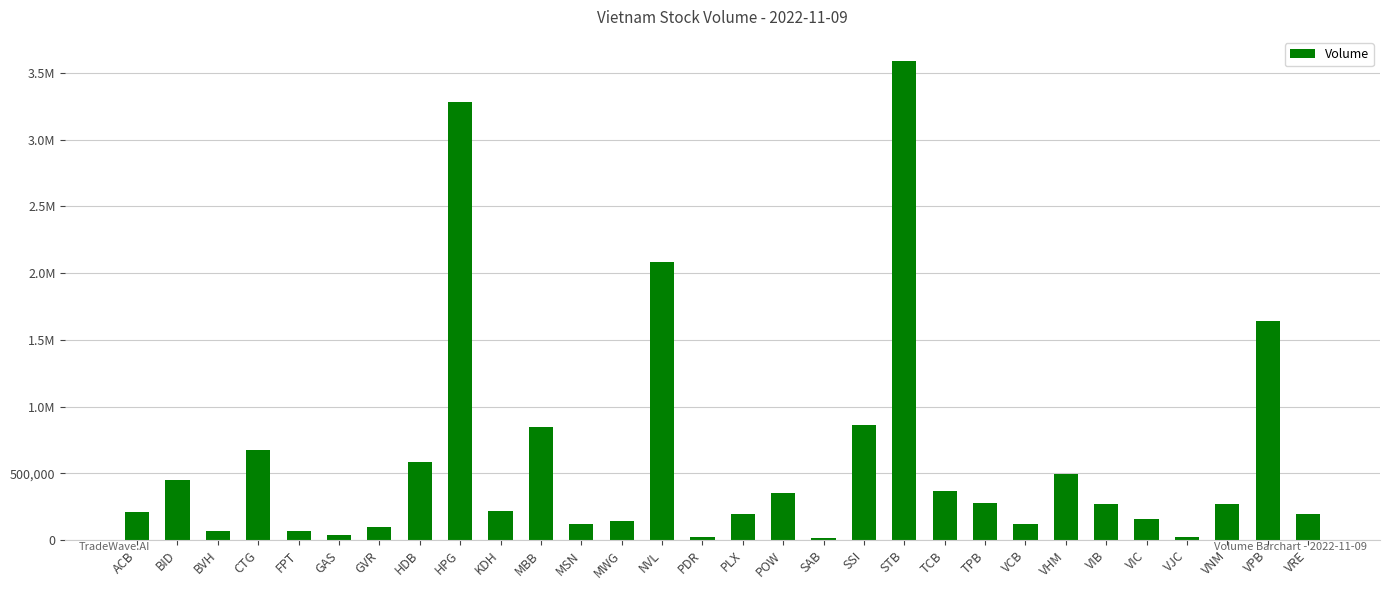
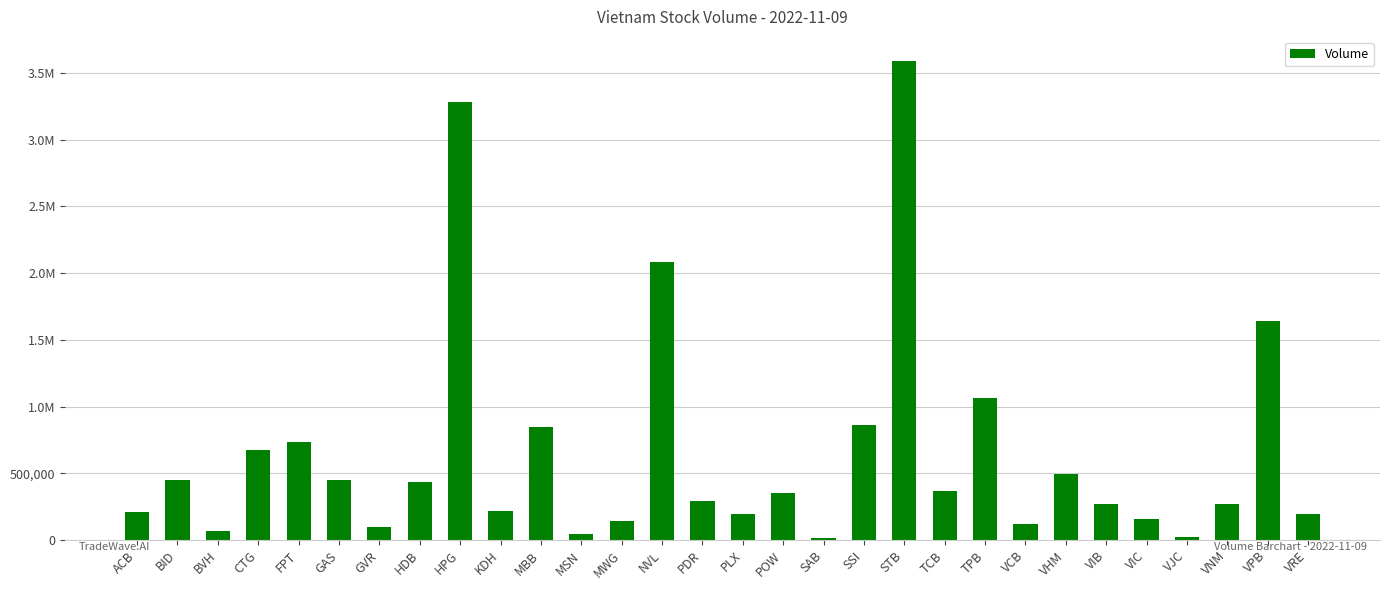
  {
    "ACB": "210,000",
    "BID": "450,000",
    "BVH": "70,000",
    "CTG": "680,000",
-   "FPT": "70,000",
-   "GAS": "40,000",
+   "FPT": "740,000",
+   "GAS": "450,000",
    "GVR": "100,000",
-   "HDB": "590,000",
+   "HDB": "430,000",
    "HPG": "3,280,000",
    "KDH": "220,000",
    "MBB": "840,000",
-   "MSN": "120,000",
+   "MSN": "40,000",
    "MWG": "140,000",
    "NVL": "2,080,000",
-   "PDR": "20,000",
+   "PDR": "290,000",
    "PLX": "200,000",
    "POW": "350,000",
    "SSI": "860,000",
    "STB": "3,590,000",
    "TCB": "360,000",
-   "TPB": "280,000",
+   "TPB": "1,070,000",
    "VCB": "120,000",
    "VHM": "490,000",
    "VIB": "270,000",
    "VIC": "160,000",
    "VJC": "20,000",
    "VNM": "270,000",
    "VPB": "1,640,000",
    "VRE": "190,000"
  }
